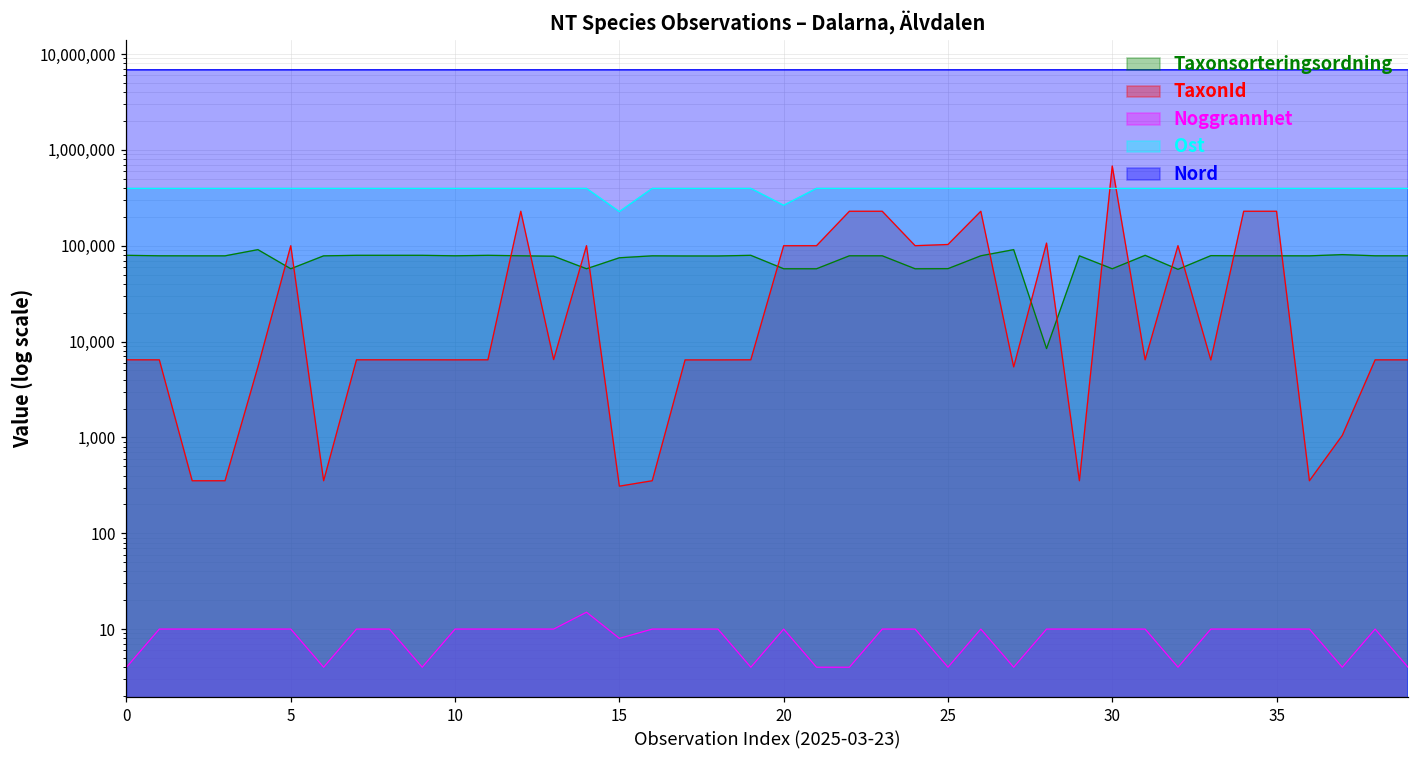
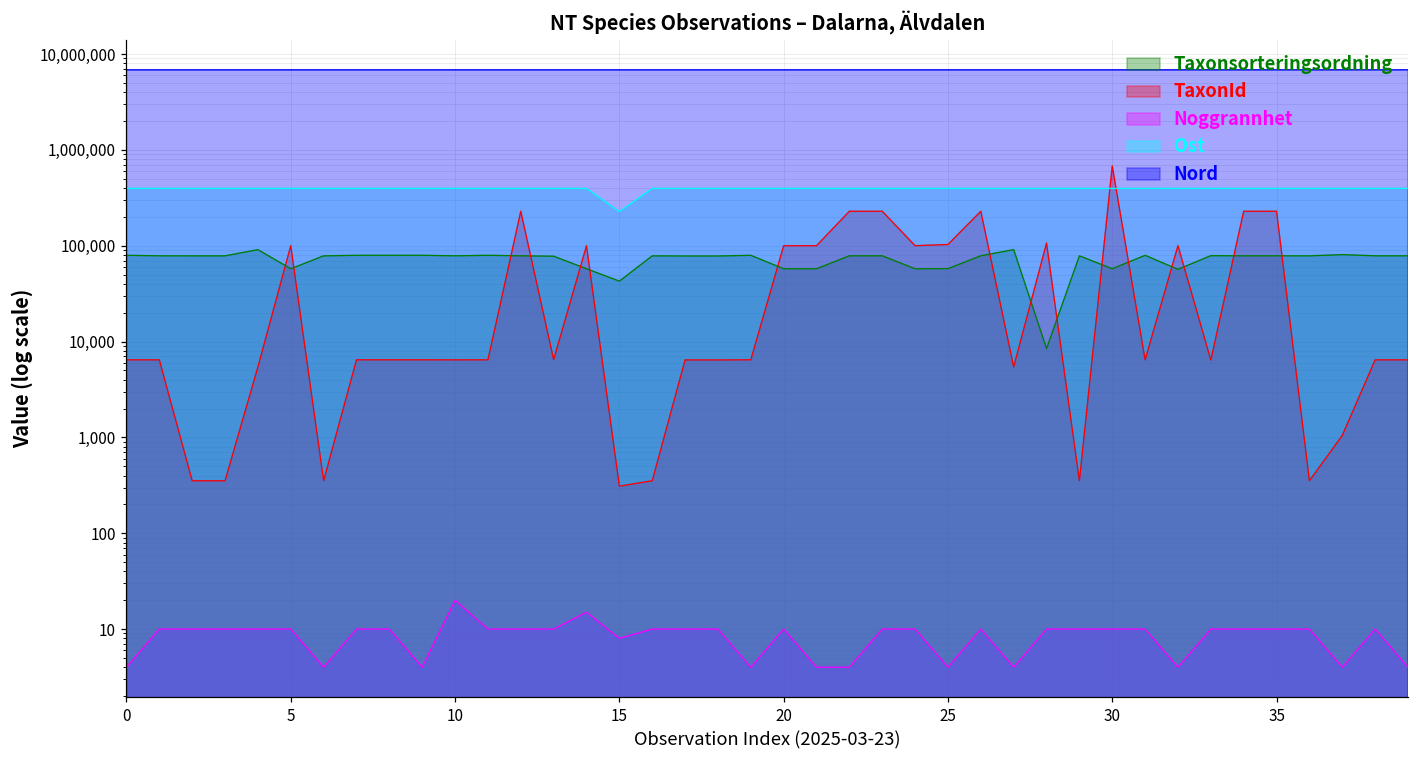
  {
    "Taxonsorteringsordning": {
      "0": "80,000",
      "5": "60,000",
      "10": "80,000",
-     "15": "70,000",
+     "15": "40,000",
      "20": "60,000",
      "25": "60,000",
      "30": "60,000",
      "35": "80,000"
    },
    "TaxonId": {
      "0": "6,000",
      "5": "100,000",
      "10": "6,000",
      "15": "310",
      "20": "100,000",
      "25": "100,000",
      "30": "700,000",
      "35": "230,000"
    },
    "Noggrannhet": {
      "0": "4",
      "5": "10",
-     "10": "10",
+     "10": "20",
      "15": "8",
      "20": "10",
      "25": "4",
      "30": "10",
      "35": "10"
    },
    "Ost": {
      "0": "400,000",
      "5": "400,000",
      "10": "400,000",
      "15": "230,000",
-     "20": "260,000",
+     "20": "400,000",
      "25": "400,000",
      "30": "400,000",
      "35": "400,000"
    },
    "Nord": {
      "0": "7,000,000",
      "5": "7,000,000",
      "10": "7,000,000",
      "15": "7,000,000",
      "20": "7,000,000",
      "25": "7,000,000",
      "30": "7,000,000",
      "35": "7,000,000"
    }
  }
